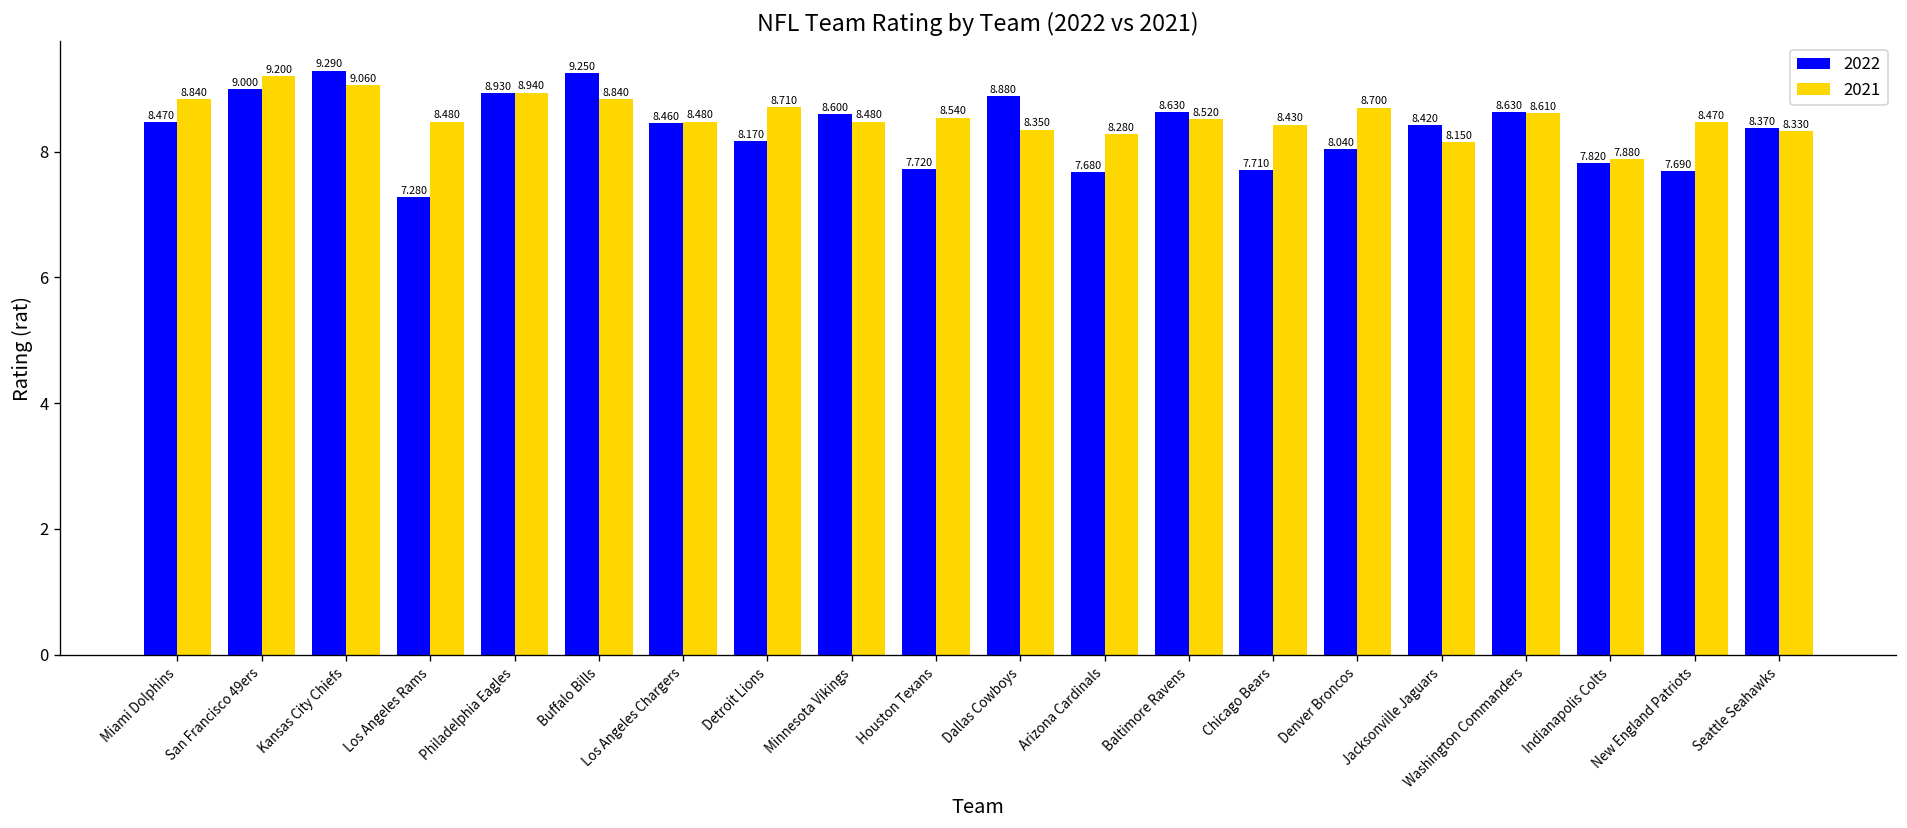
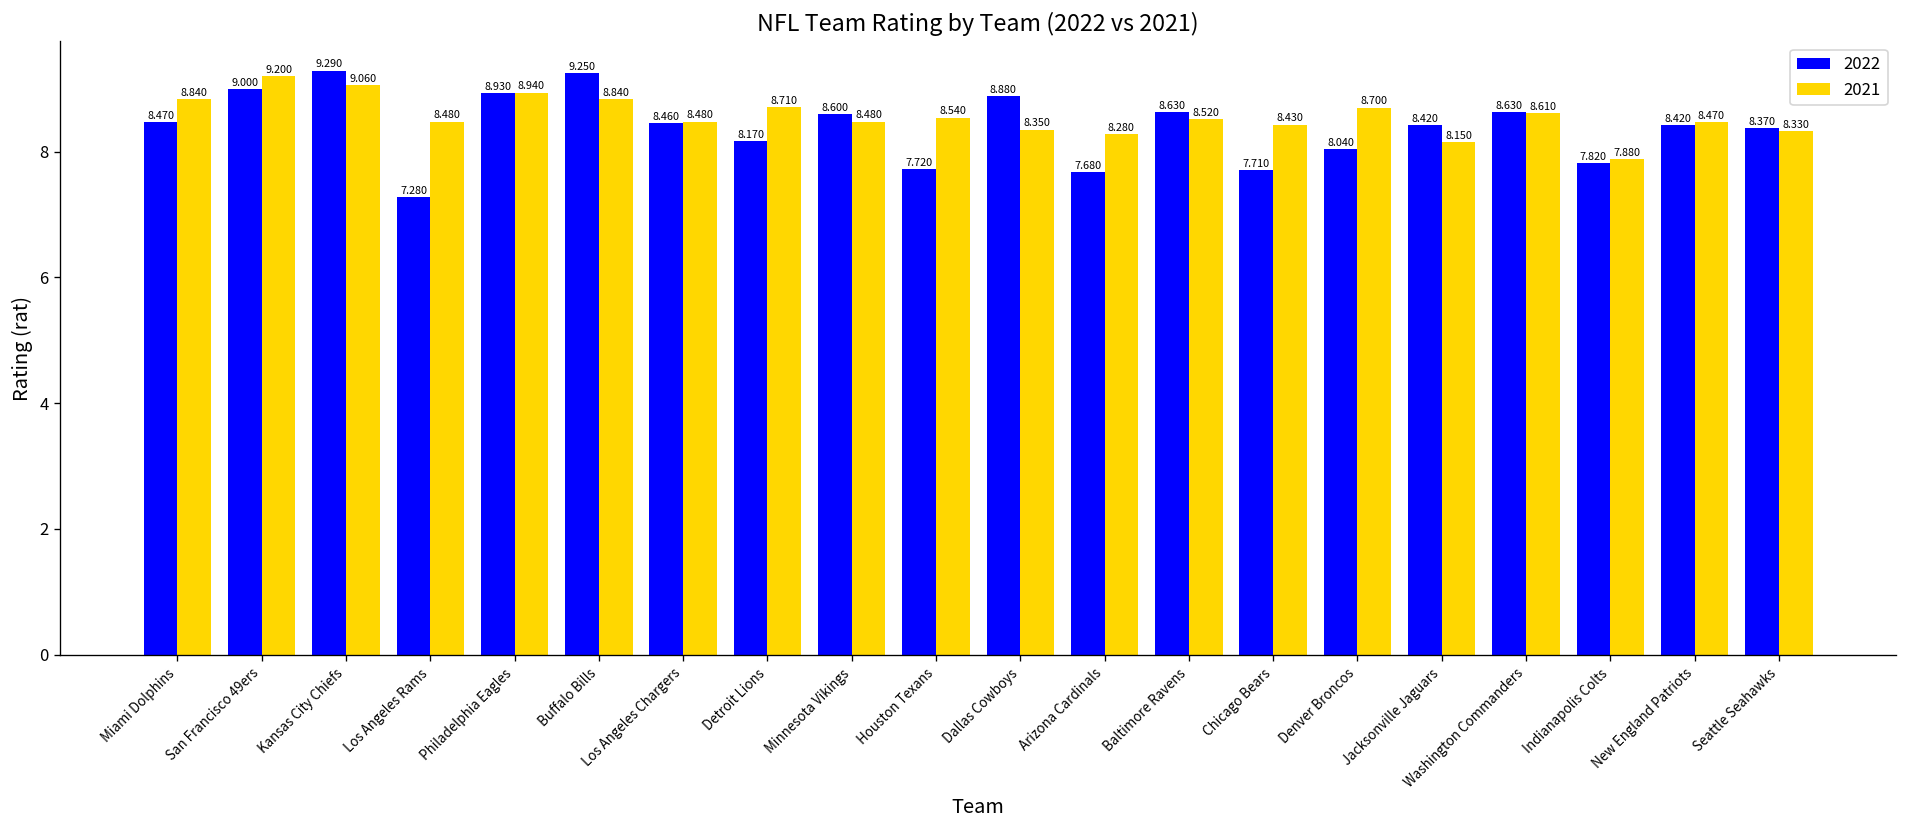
  {
    "2022": {
      "Miami Dolphins": 8.470,
      "San Francisco 49ers": 9.000,
      "Kansas City Chiefs": 9.290,
      "Los Angeles Rams": 7.280,
      "Philadelphia Eagles": 8.930,
      "Buffalo Bills": 9.250,
      "Los Angeles Chargers": 8.460,
      "Detroit Lions": 8.170,
      "Minnesota Vikings": 8.600,
      "Houston Texans": 7.720,
      "Dallas Cowboys": 8.880,
      "Arizona Cardinals": 7.680,
      "Baltimore Ravens": 8.630,
      "Chicago Bears": 7.710,
      "Denver Broncos": 8.040,
      "Jacksonville Jaguars": 8.420,
      "Washington Commanders": 8.630,
      "Indianapolis Colts": 7.820,
-     "New England Patriots": 7.690,
+     "New England Patriots": 8.420,
      "Seattle Seahawks": 8.370
    },
    "2021": {
      "Miami Dolphins": 8.840,
      "San Francisco 49ers": 9.200,
      "Kansas City Chiefs": 9.060,
      "Los Angeles Rams": 8.480,
      "Philadelphia Eagles": 8.940,
      "Buffalo Bills": 8.840,
      "Los Angeles Chargers": 8.480,
      "Detroit Lions": 8.710,
      "Minnesota Vikings": 8.480,
      "Houston Texans": 8.540,
      "Dallas Cowboys": 8.350,
      "Arizona Cardinals": 8.280,
      "Baltimore Ravens": 8.520,
      "Chicago Bears": 8.430,
      "Denver Broncos": 8.700,
      "Jacksonville Jaguars": 8.150,
      "Washington Commanders": 8.610,
      "Indianapolis Colts": 7.880,
      "New England Patriots": 8.470,
      "Seattle Seahawks": 8.330
    }
  }
